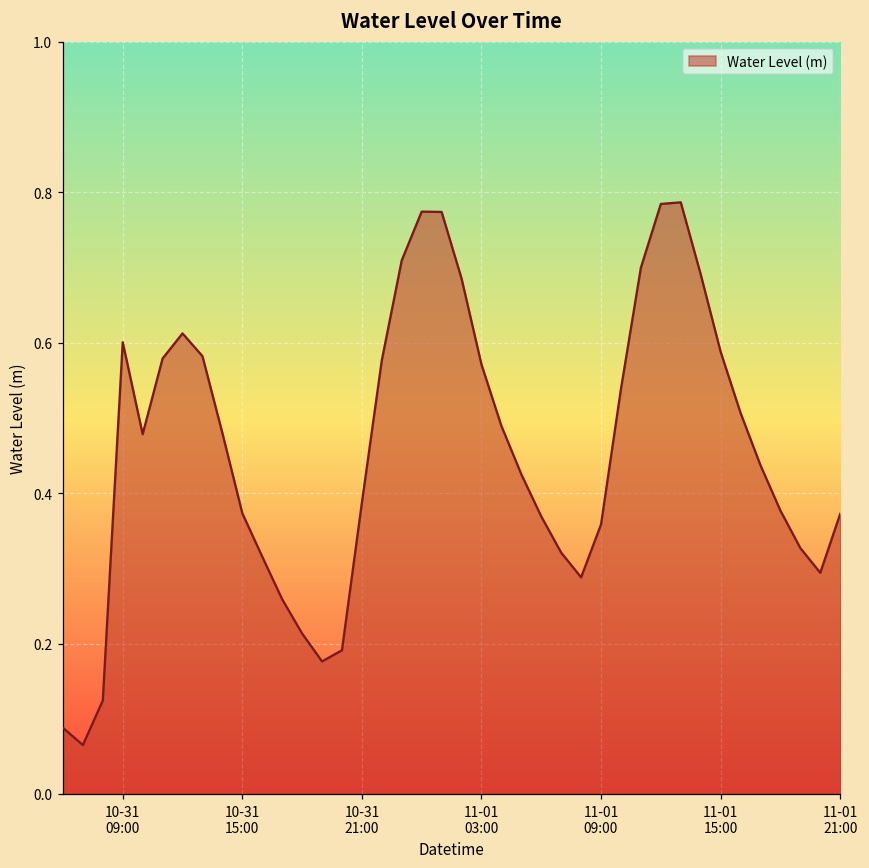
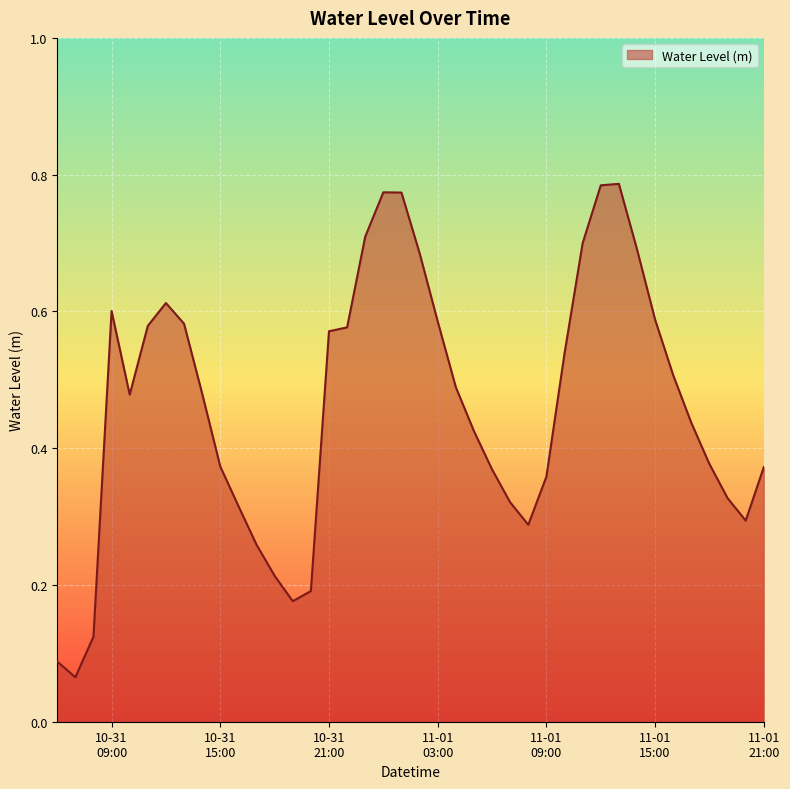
  {
    "10-31 09:00": 0.60,
    "10-31 15:00": 0.37,
-   "10-31 21:00": 0.39,
-   "11-01 03:00": 0.57,
+   "10-31 21:00": 0.57,
+   "11-01 03:00": 0.59,
    "11-01 09:00": 0.36,
    "11-01 15:00": 0.59,
    "11-01 21:00": 0.37
  }
